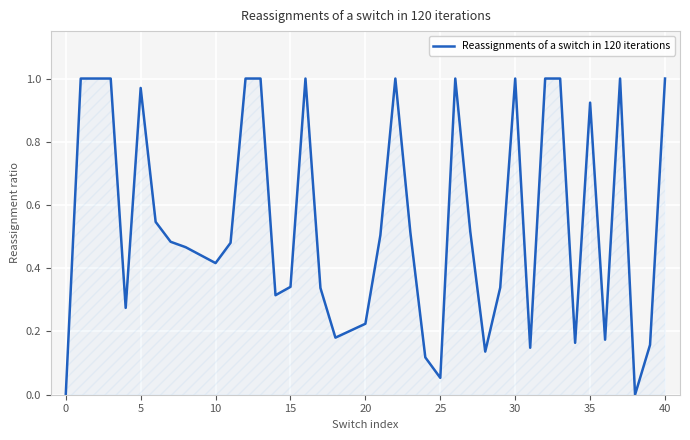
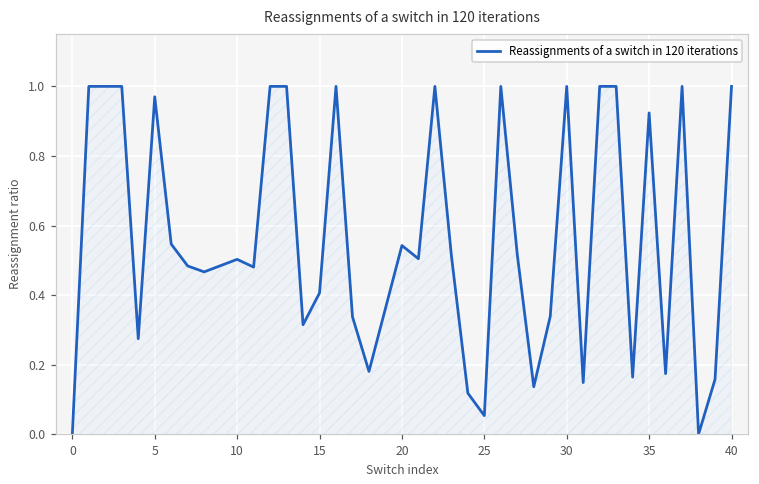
  {
    "0": 0.00,
    "5": 0.97,
-   "10": 0.42,
-   "15": 0.34,
-   "20": 0.22,
+   "10": 0.50,
+   "15": 0.41,
+   "20": 0.54,
    "25": 0.05,
    "30": 1.00,
    "35": 0.92,
    "40": 1.00
  }
